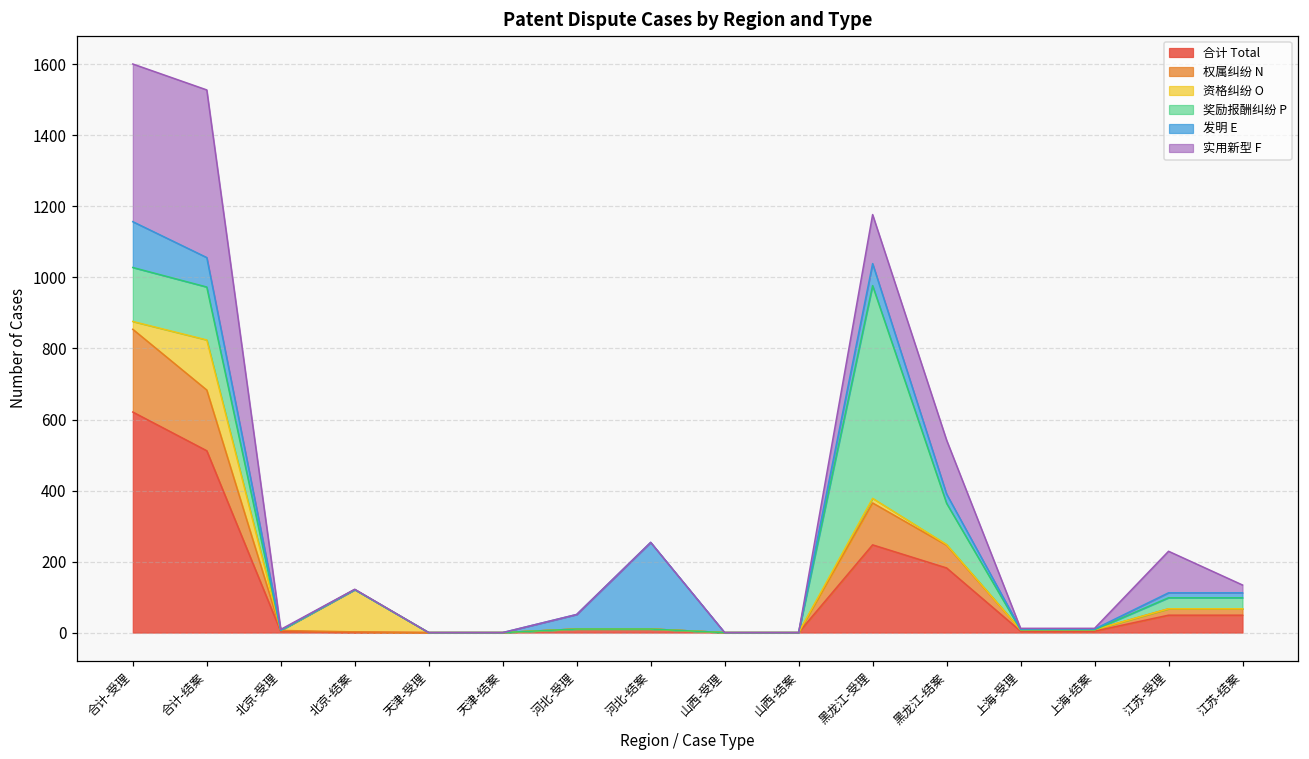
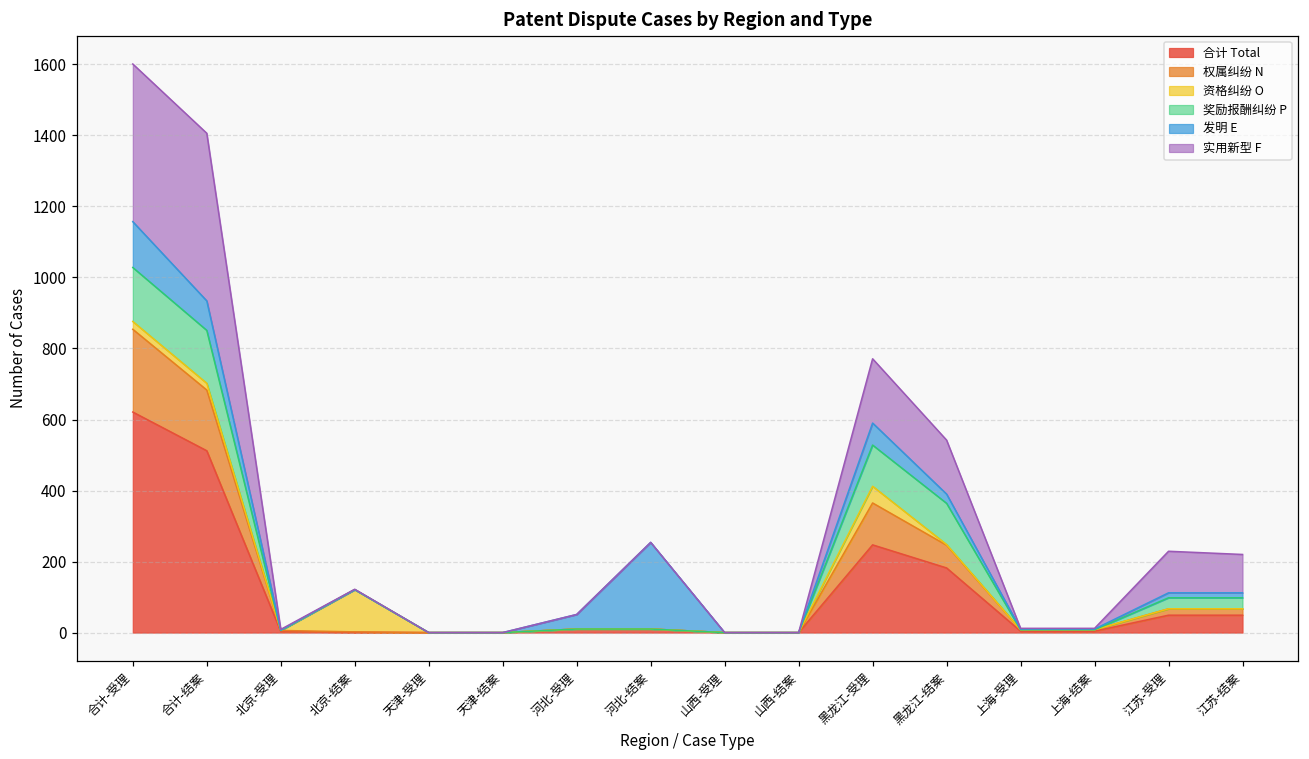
  {
    "资格纠纷 O": {
      "合计-受理": 20,
-     "合计-结案": 140,
-     "黑龙江-受理": 10
+     "合计-结案": 20,
+     "黑龙江-受理": 50
    },
    "奖励报酬纠纷 P": {
      "合计-受理": 150,
      "合计-结案": 150,
-     "黑龙江-受理": 600,
+     "黑龙江-受理": 120,
      "黑龙江-结案": 120,
      "江苏-受理": 30,
      "江苏-结案": 30
    },
    "发明 E": {
      "合计-受理": 130,
      "合计-结案": 80,
      "黑龙江-受理": 60,
      "黑龙江-结案": 30,
      "江苏-受理": 10,
      "江苏-结案": 10
    },
    "实用新型 F": {
      "合计-受理": 440,
      "合计-结案": 470,
-     "黑龙江-受理": 140,
+     "黑龙江-受理": 180,
      "黑龙江-结案": 150,
      "江苏-受理": 120,
-     "江苏-结案": 20
+     "江苏-结案": 110
    }
  }
